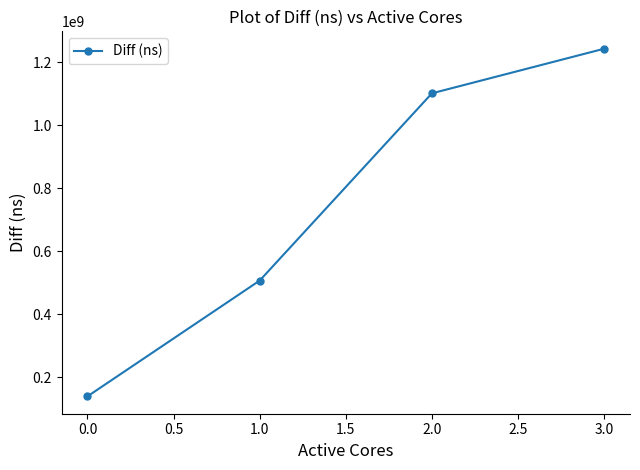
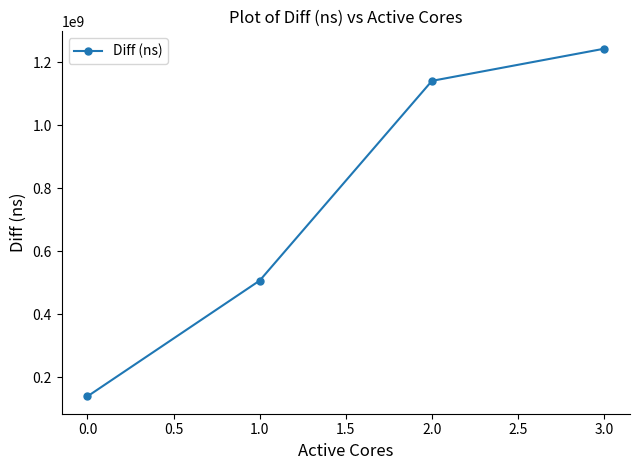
  {
    "0.0": 140000000,
    "1.0": 510000000,
-   "2.0": 1100000000,
+   "2.0": 1140000000,
    "3.0": 1240000000
  }
